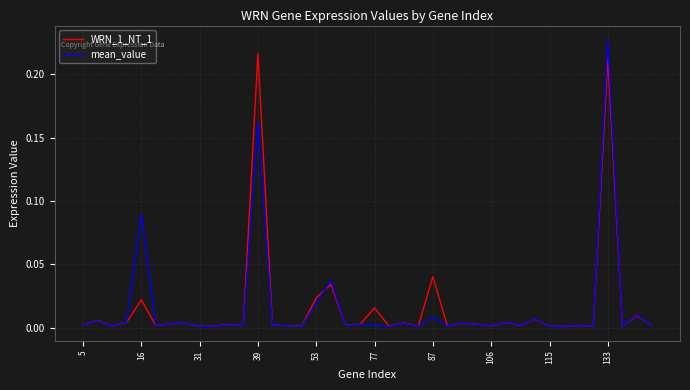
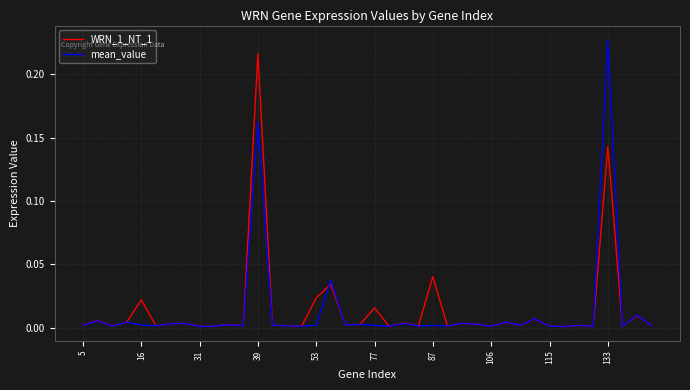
  {
    "WRN_1_NT_1": {
      "16": 0.022,
      "39": 0.217,
      "53": 0.024,
      "77": 0.016,
      "87": 0.040,
-     "133": 0.213
+     "133": 0.143
    },
    "mean_value": {
-     "16": 0.090,
+     "16": 0.002,
      "39": 0.162,
-     "53": 0.020,
+     "53": 0.002,
      "77": 0.002,
-     "87": 0.008,
+     "87": 0.002,
      "133": 0.227
    }
  }
